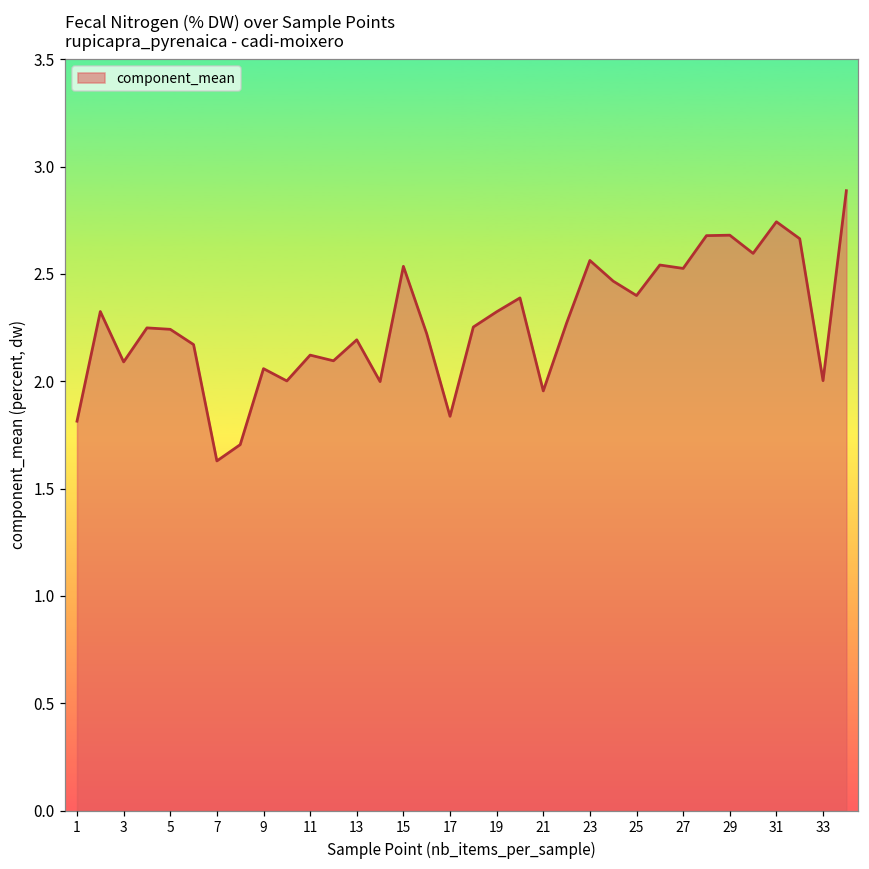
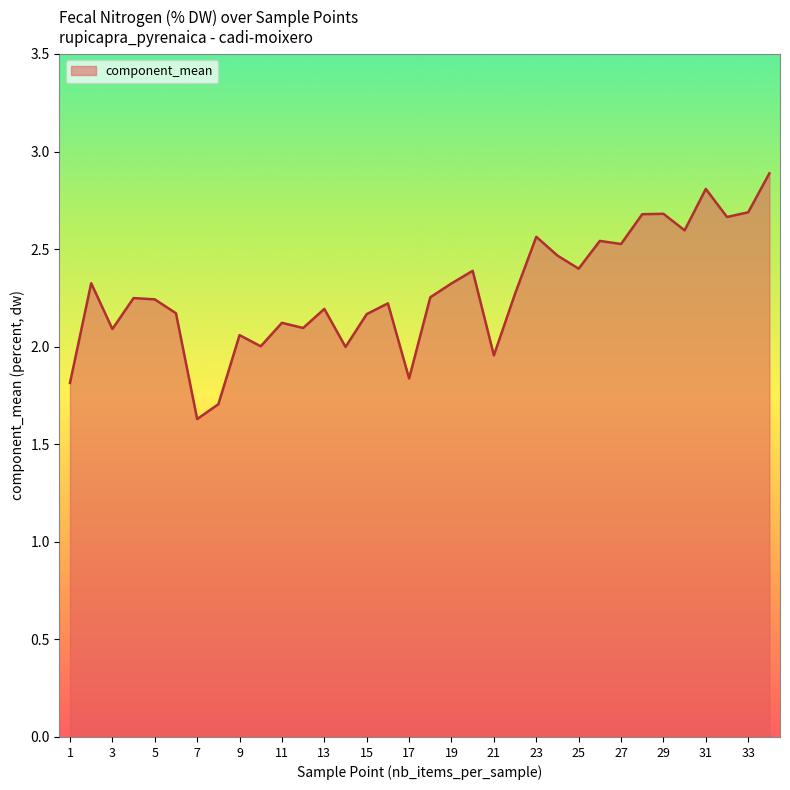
  {
    "1": 1.81,
    "3": 2.09,
    "5": 2.24,
    "7": 1.63,
    "9": 2.06,
    "11": 2.12,
    "13": 2.19,
-   "15": 2.54,
+   "15": 2.17,
    "17": 1.84,
    "19": 2.32,
    "21": 1.96,
    "23": 2.56,
    "25": 2.40,
    "27": 2.53,
    "29": 2.68,
-   "31": 2.74,
-   "33": 2.00
+   "31": 2.81,
+   "33": 2.69
  }
